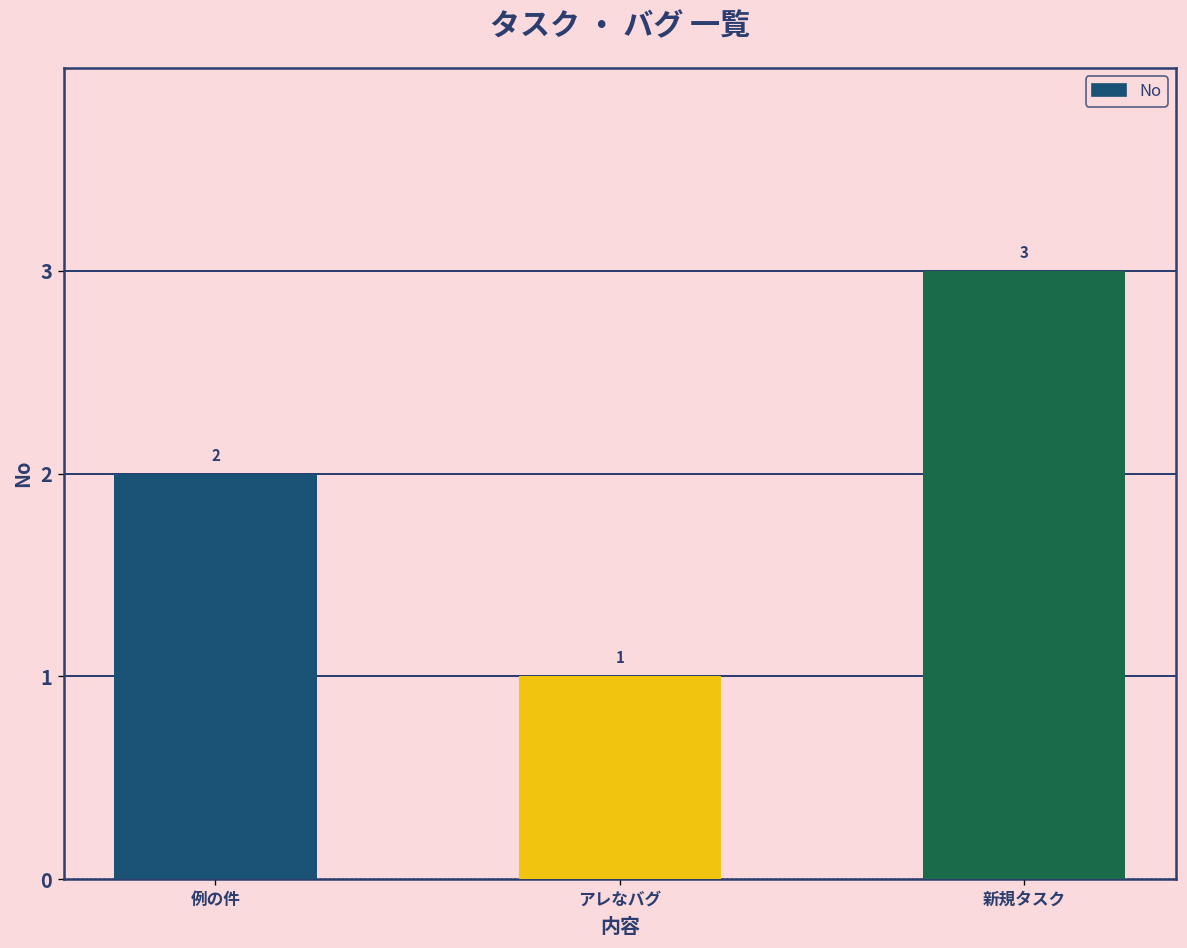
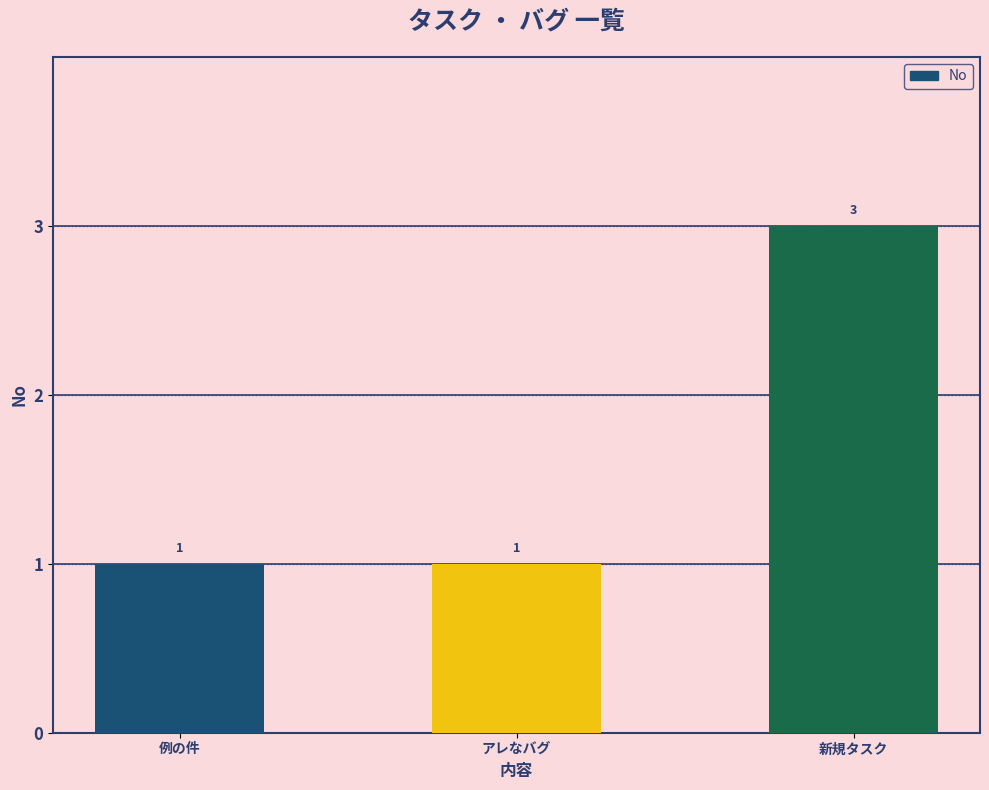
  {
-   "例の件": 2,
+   "例の件": 1,
    "アレなバグ": 1,
    "新規タスク": 3
  }
